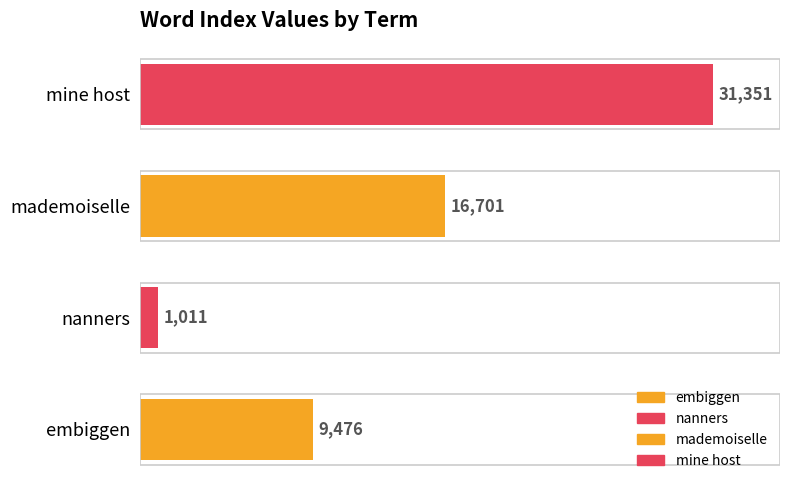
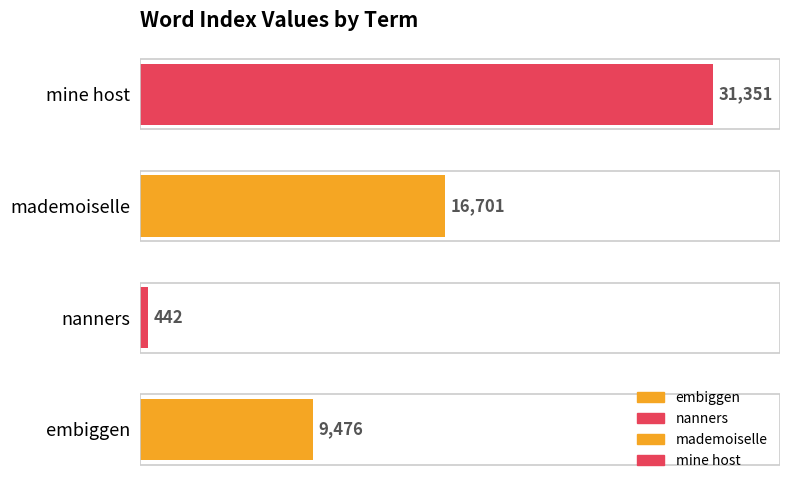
  {
    "mine host": "31,351",
    "mademoiselle": "16,701",
-   "nanners": "1,011",
+   "nanners": "442",
    "embiggen": "9,476"
  }
